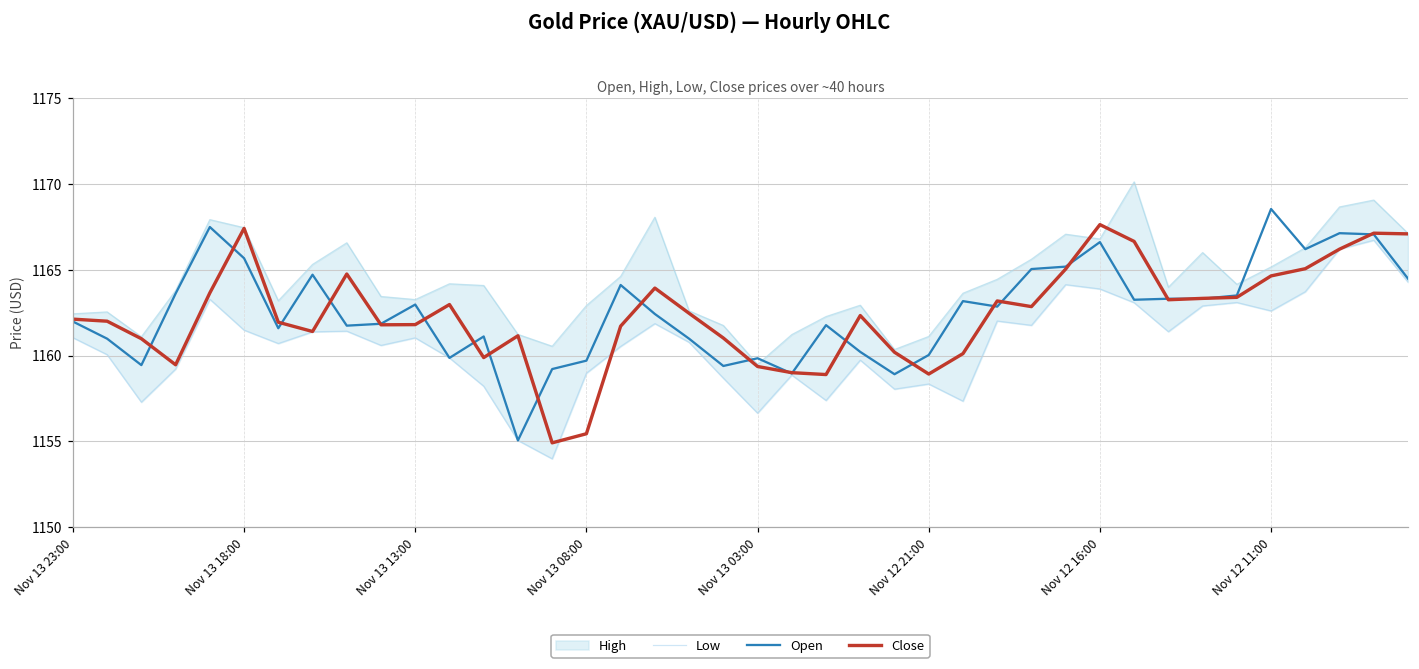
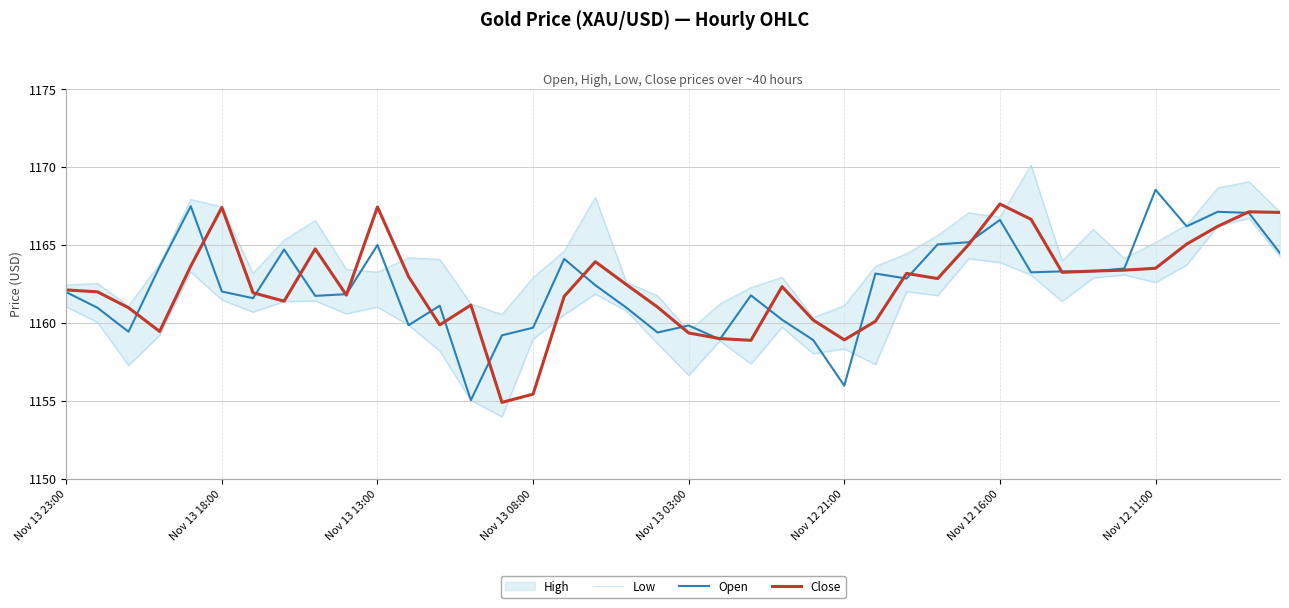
  {
    "Open": {
-     "Nov 13 18:00": 1165.7,
-     "Nov 13 13:00": 1163.0,
+     "Nov 13 18:00": 1162.0,
+     "Nov 13 13:00": 1165.0,
      "Nov 13 08:00": 1159.7,
      "Nov 13 03:00": 1159.9,
-     "Nov 12 21:00": 1160.0,
+     "Nov 12 21:00": 1156.0,
      "Nov 12 16:00": 1166.6,
      "Nov 12 11:00": 1168.6
    },
    "Close": {
-     "Nov 13 13:00": 1161.8,
+     "Nov 13 13:00": 1167.5,
      "Nov 13 08:00": 1155.5,
      "Nov 12 21:00": 1158.9,
      "Nov 12 16:00": 1167.6,
-     "Nov 12 11:00": 1164.7
+     "Nov 12 11:00": 1163.5
    }
  }
